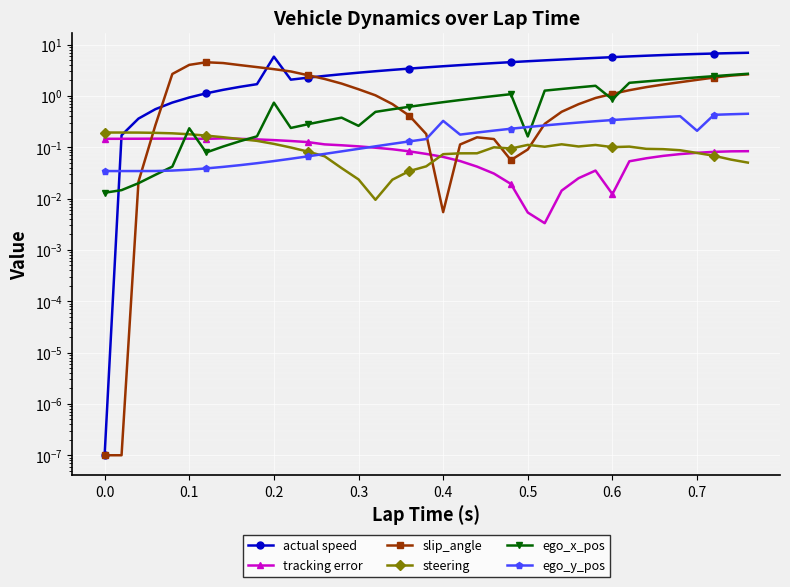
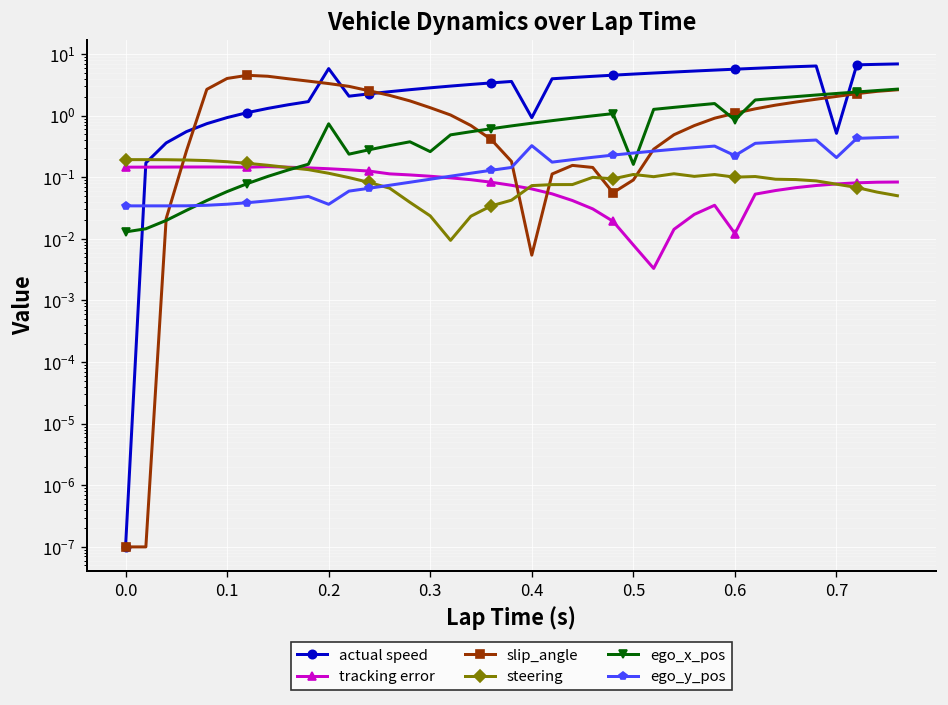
  {
    "actual speed": {
      "0.1": 0.9,
      "0.2": 6,
      "0.3": 3,
-     "0.4": 4,
+     "0.4": 0.9,
      "0.5": 5,
      "0.6": 6,
-     "0.7": 7
+     "0.7": 0.5
    },
    "tracking error": {
      "0.0": 0.15,
      "0.1": 0.15,
      "0.2": 0.14,
      "0.4": 0.06,
-     "0.5": 0.005,
+     "0.5": 0.008,
      "0.6": 0.012
    },
    "slip_angle": {
      "0.1": 4,
      "0.2": 3,
      "0.3": 1.3,
      "0.4": 0.005,
      "0.5": 0.09,
      "0.6": 1.1
    },
    "steering": {
      "0.0": 0.19,
      "0.1": 0.18,
      "0.2": 0.12,
      "0.3": 0.02,
      "0.4": 0.07,
      "0.5": 0.11,
      "0.6": 0.10
    },
    "ego_x_pos": {
      "0.0": 0.013,
-     "0.1": 0.2,
+     "0.1": 0.06,
      "0.2": 0.7,
      "0.3": 0.3,
      "0.4": 0.8,
      "0.5": 0.16,
      "0.6": 0.9
    },
    "ego_y_pos": {
      "0.0": 0.03,
      "0.1": 0.04,
-     "0.2": 0.05,
+     "0.2": 0.04,
      "0.4": 0.3,
      "0.5": 0.2,
-     "0.6": 0.3,
+     "0.6": 0.2,
      "0.7": 0.21
    }
  }
